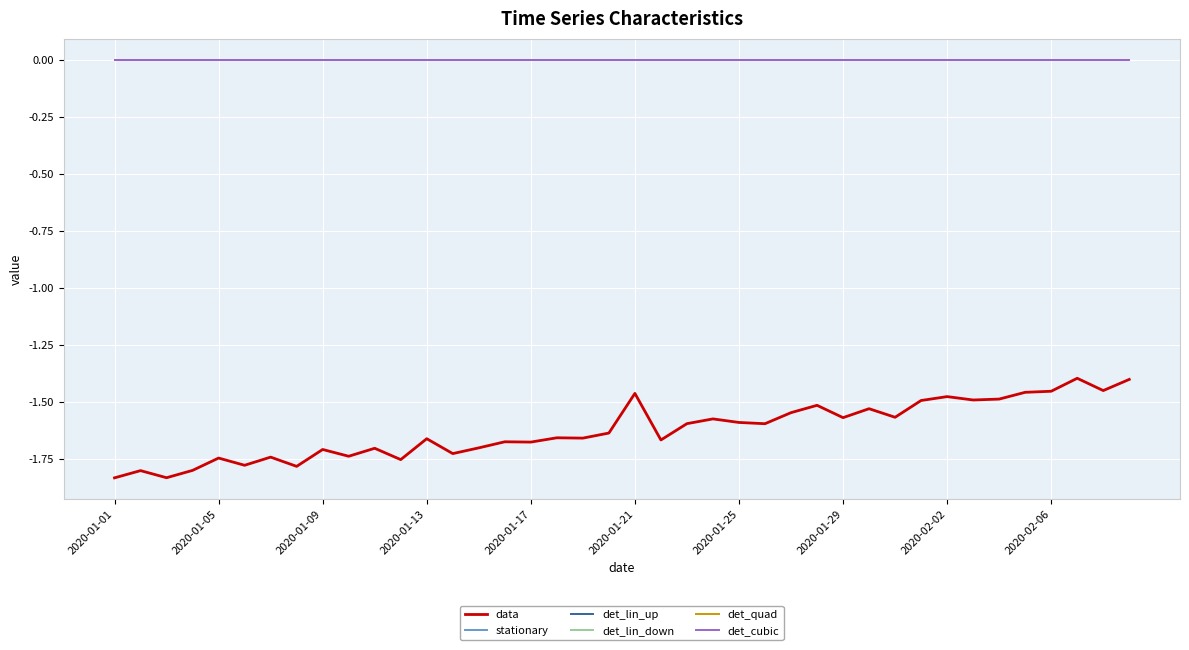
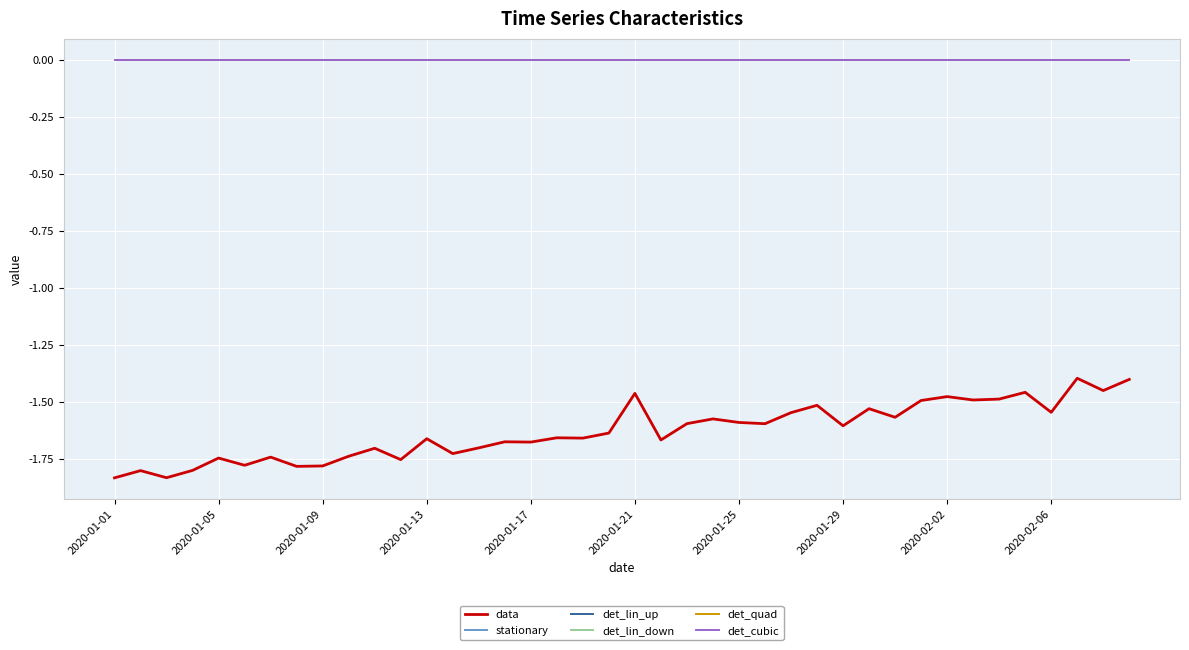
  {
    "data": {
      "2020-01-01": -1.83,
      "2020-01-05": -1.75,
-     "2020-01-09": -1.71,
+     "2020-01-09": -1.78,
      "2020-01-13": -1.66,
      "2020-01-17": -1.68,
      "2020-01-21": -1.46,
      "2020-01-25": -1.59,
-     "2020-01-29": -1.57,
+     "2020-01-29": -1.61,
      "2020-02-02": -1.48,
-     "2020-02-06": -1.45
+     "2020-02-06": -1.55
    },
    "det_cubic": {
      "2020-01-01": 0.00,
      "2020-01-05": 0.00,
      "2020-01-09": 0.00,
      "2020-01-13": 0.00,
      "2020-01-17": 0.00,
      "2020-01-21": 0.00,
      "2020-01-25": 0.00,
      "2020-01-29": 0.00,
      "2020-02-02": 0.00,
      "2020-02-06": 0.00
    }
  }
